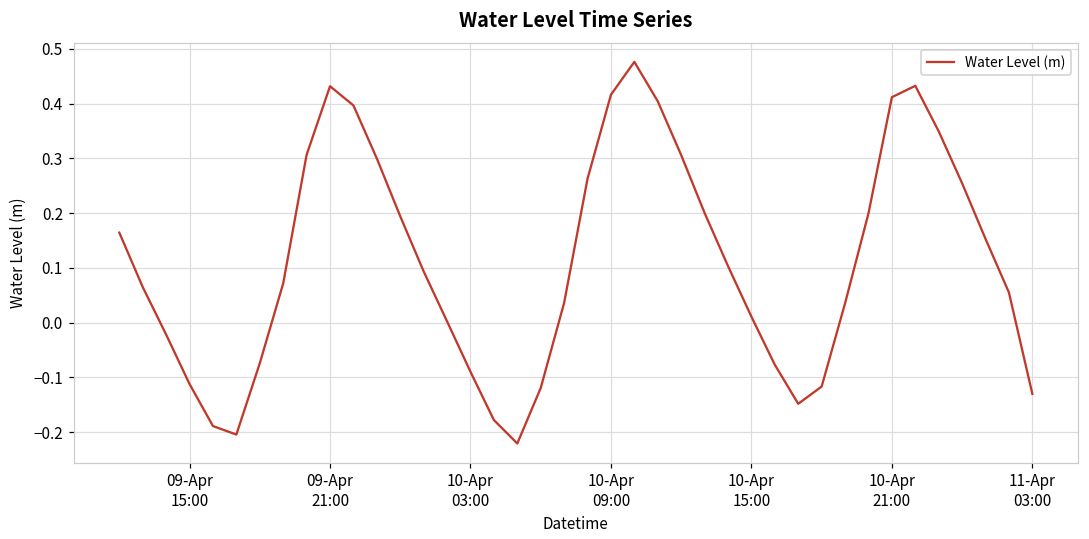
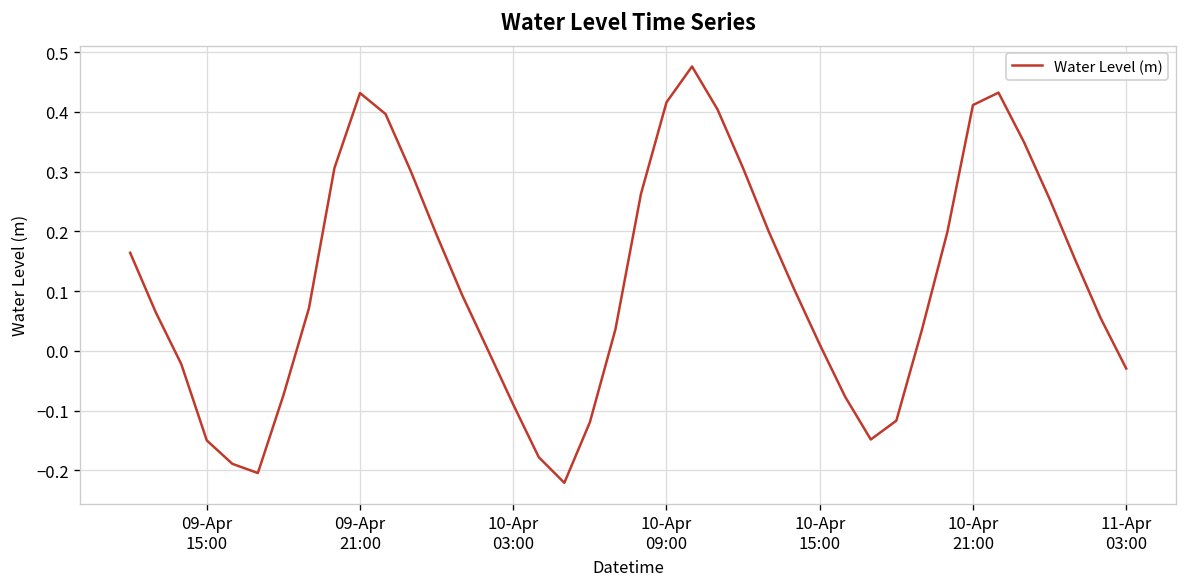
  {
-   "09-Apr 15:00": -0.11,
+   "09-Apr 15:00": -0.15,
    "09-Apr 21:00": 0.43,
    "10-Apr 03:00": -0.09,
    "10-Apr 09:00": 0.42,
    "10-Apr 15:00": 0.01,
    "10-Apr 21:00": 0.41,
-   "11-Apr 03:00": -0.13
+   "11-Apr 03:00": -0.03
  }
